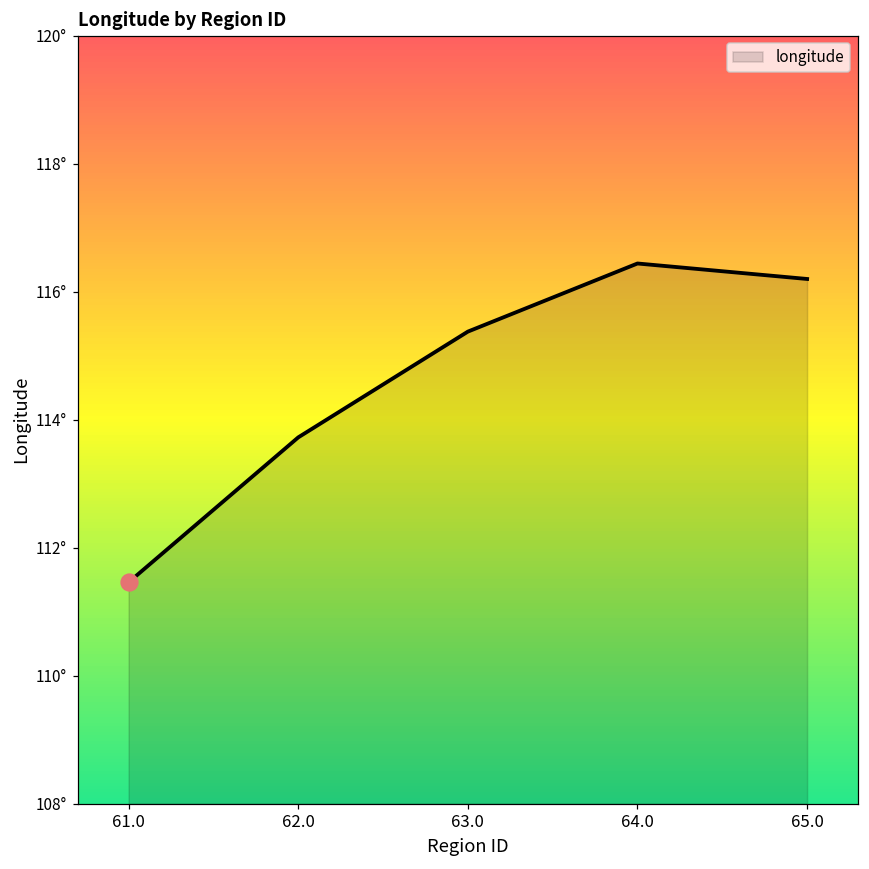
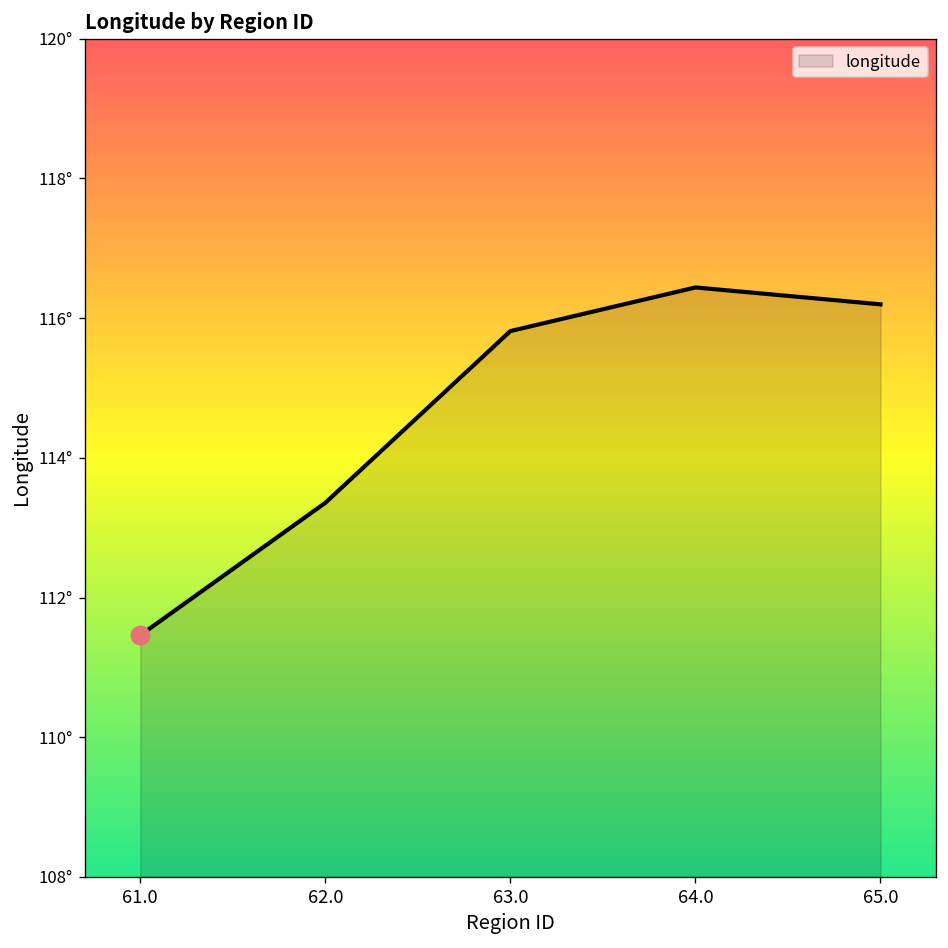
  {
    "longitude": {
-     "62.0": "113.7°",
-     "63.0": "115.4°",
+     "62.0": "113.4°",
+     "63.0": "115.8°",
      "64.0": "116.4°",
      "65.0": "116.2°"
    }
  }
